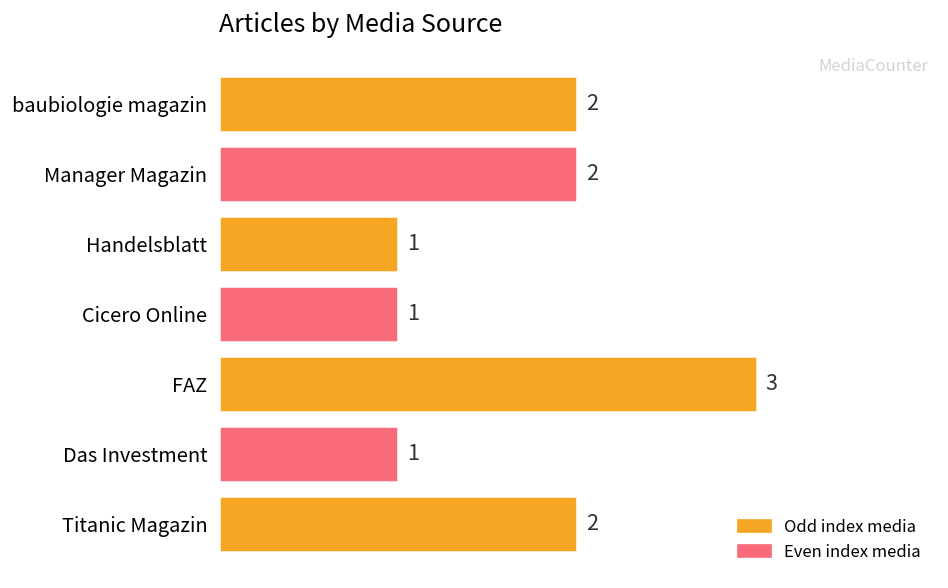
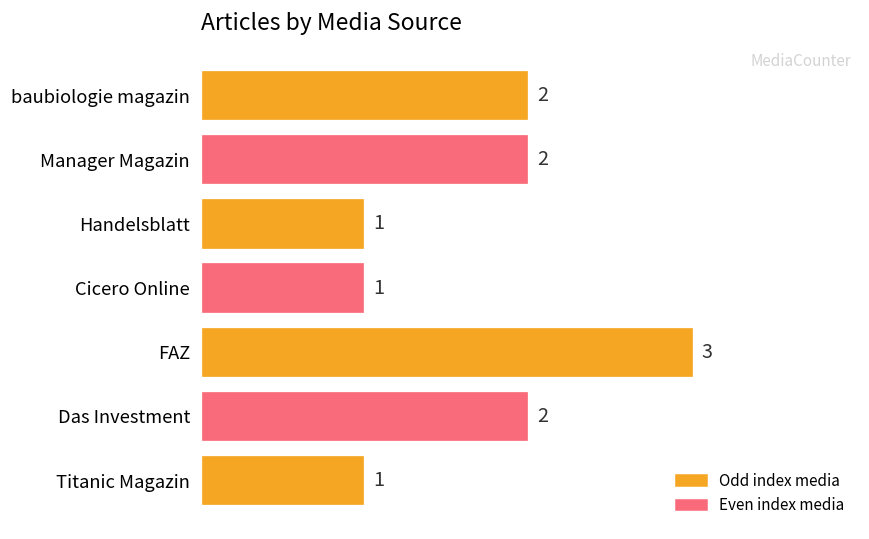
  {
    "baubiologie magazin": 2,
    "Manager Magazin": 2,
    "Handelsblatt": 1,
    "Cicero Online": 1,
    "FAZ": 3,
-   "Das Investment": 1,
-   "Titanic Magazin": 2
+   "Das Investment": 2,
+   "Titanic Magazin": 1
  }
